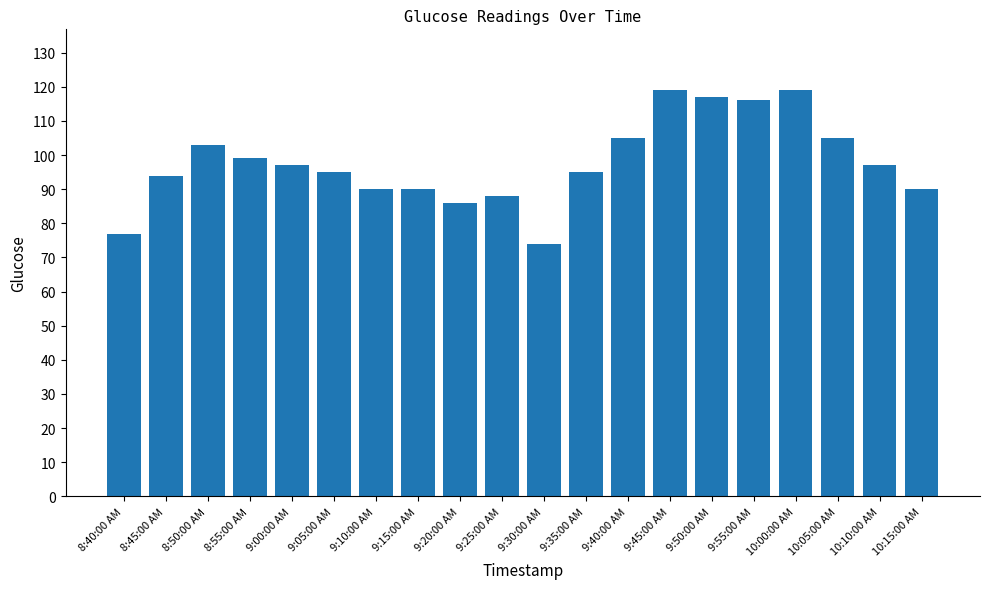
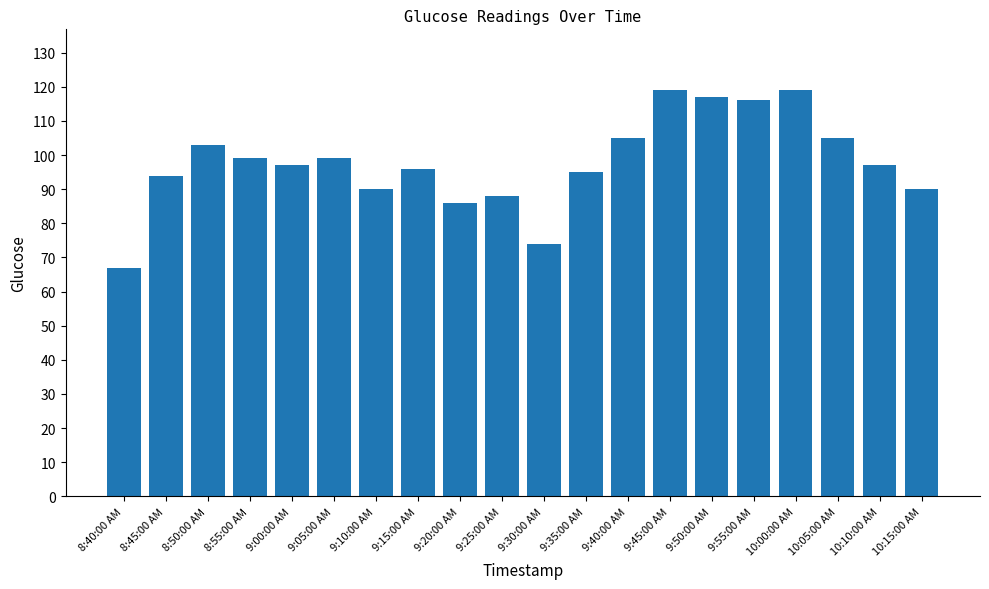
  {
-   "8:40:00 AM": 77,
+   "8:40:00 AM": 67,
    "8:45:00 AM": 94,
    "8:50:00 AM": 103,
    "8:55:00 AM": 99,
    "9:00:00 AM": 97,
-   "9:05:00 AM": 95,
+   "9:05:00 AM": 99,
    "9:10:00 AM": 90,
-   "9:15:00 AM": 90,
+   "9:15:00 AM": 96,
    "9:20:00 AM": 86,
    "9:25:00 AM": 88,
    "9:30:00 AM": 74,
    "9:35:00 AM": 95,
    "9:40:00 AM": 105,
    "9:45:00 AM": 119,
    "9:50:00 AM": 117,
    "9:55:00 AM": 116,
    "10:00:00 AM": 119,
    "10:05:00 AM": 105,
    "10:10:00 AM": 97,
    "10:15:00 AM": 90
  }
